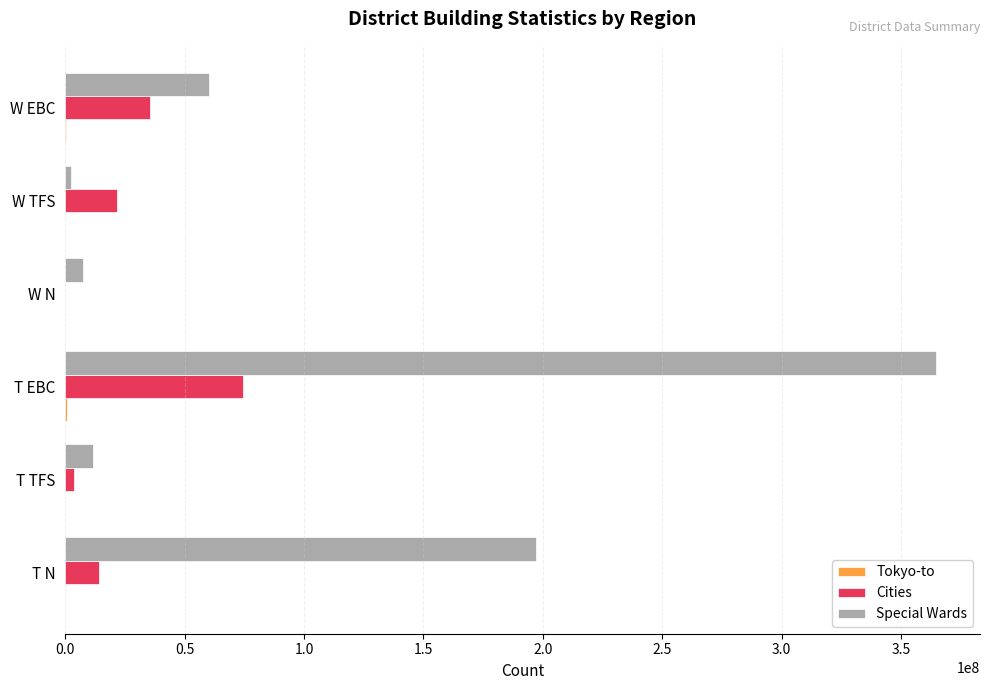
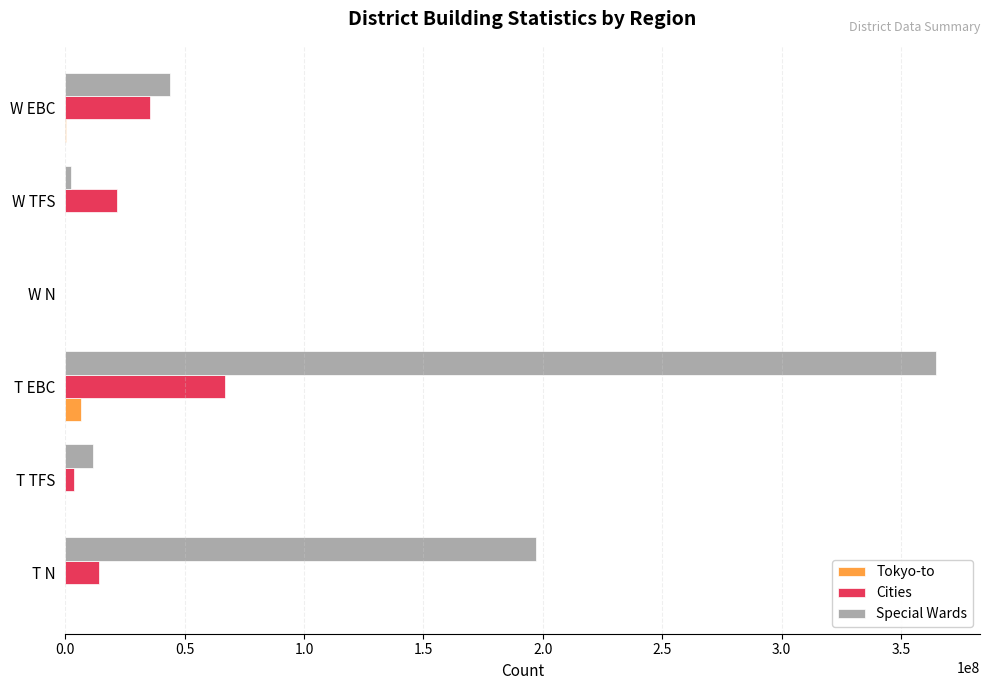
  {
    "Tokyo-to": {
-     "T EBC": 1000000
+     "T EBC": 6000000
    },
    "Cities": {
      "W EBC": 36000000,
      "W TFS": 22000000,
-     "T EBC": 74000000,
+     "T EBC": 67000000,
      "T TFS": 4000000,
      "T N": 14000000
    },
    "Special Wards": {
-     "W EBC": 60000000,
+     "W EBC": 44000000,
      "W TFS": 2000000,
-     "W N": 7000000,
+     "W N": 0,
      "T EBC": 365000000,
      "T TFS": 12000000,
      "T N": 197000000
    }
  }
